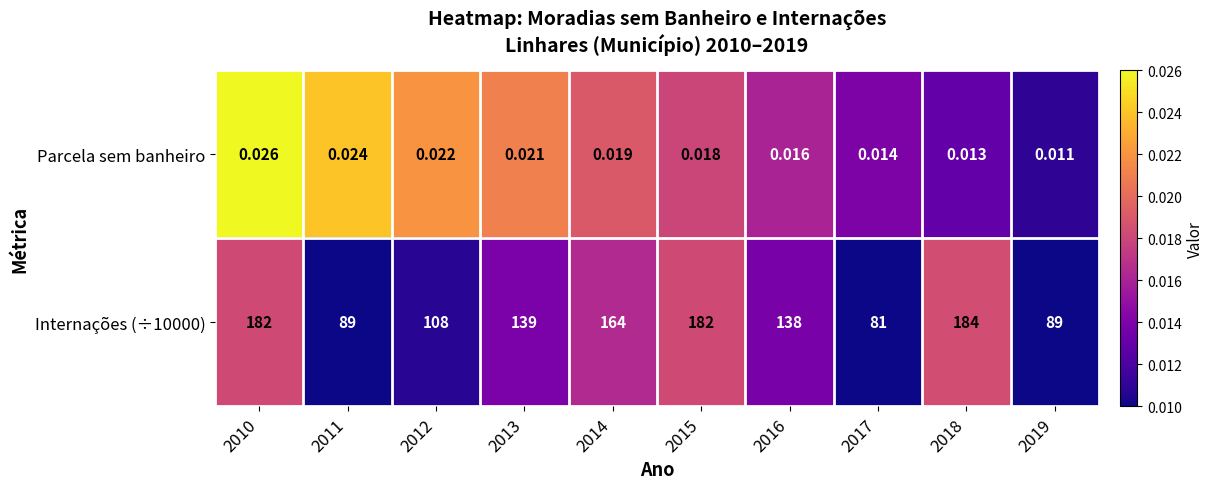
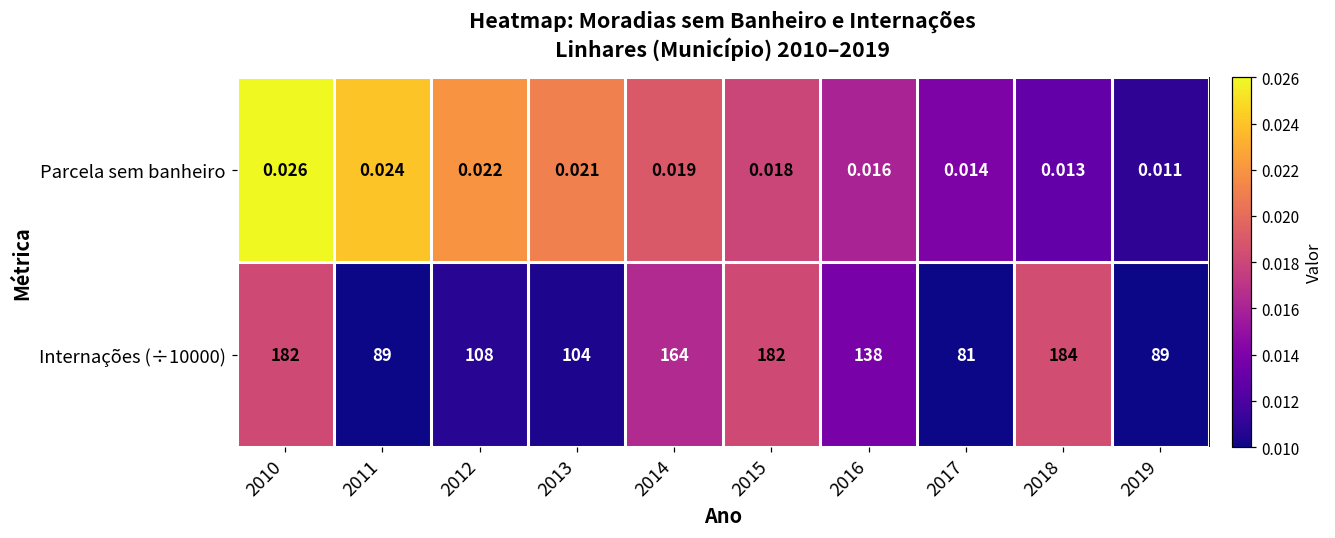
  {
    "Parcela sem banheiro": {
      "2010": 0.026,
      "2011": 0.024,
      "2012": 0.022,
      "2013": 0.021,
      "2014": 0.019,
      "2015": 0.018,
      "2016": 0.016,
      "2017": 0.014,
      "2018": 0.013,
      "2019": 0.011
    },
    "Internações (÷10000)": {
      "2010": 182,
      "2011": 89,
      "2012": 108,
-     "2013": 139,
+     "2013": 104,
      "2014": 164,
      "2015": 182,
      "2016": 138,
      "2017": 81,
      "2018": 184,
      "2019": 89
    }
  }
